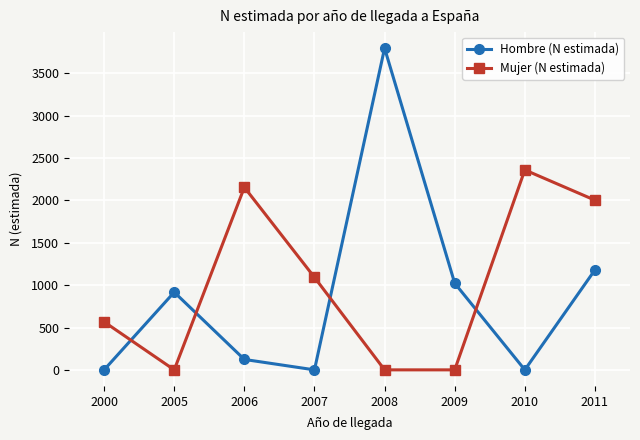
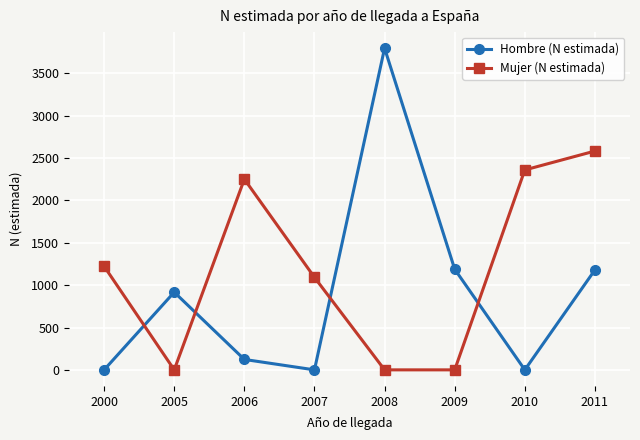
  {
    "Hombre (N estimada)": {
      "2000": 0,
      "2005": 900,
      "2006": 100,
      "2007": 0,
      "2008": 3800,
-     "2009": 1000,
+     "2009": 1200,
      "2010": 0,
      "2011": 1200
    },
    "Mujer (N estimada)": {
-     "2000": 600,
+     "2000": 1200,
      "2005": 0,
-     "2006": 2200,
+     "2006": 2300,
      "2007": 1100,
      "2008": 0,
      "2009": 0,
      "2010": 2400,
-     "2011": 2000
+     "2011": 2600
    }
  }
